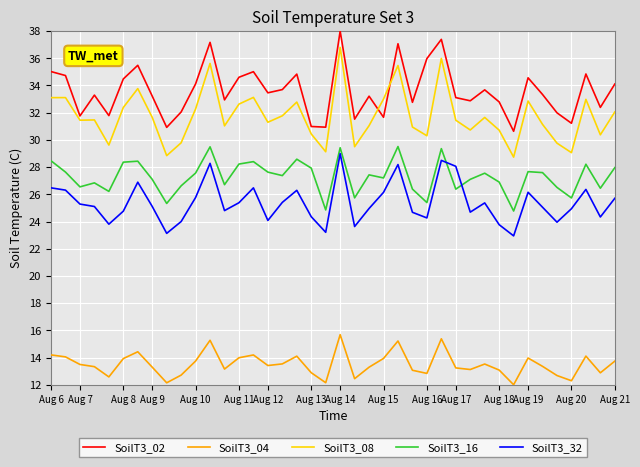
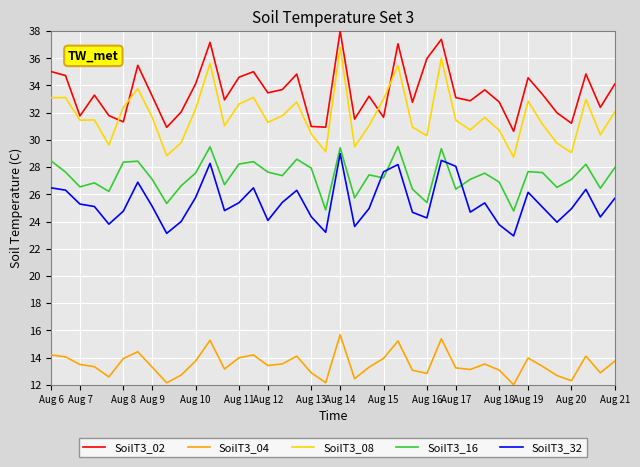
  {
    "SoilT3_02": {
      "Aug 6": 35.0,
      "Aug 7": 31.8,
-     "Aug 8": 34.5,
+     "Aug 8": 31.3,
      "Aug 9": 33.2,
      "Aug 10": 34.1,
      "Aug 11": 34.6,
      "Aug 12": 33.5,
      "Aug 13": 31.0,
      "Aug 14": 38.0,
      "Aug 15": 31.7,
      "Aug 16": 36.0,
      "Aug 17": 33.1,
      "Aug 18": 32.8,
      "Aug 19": 34.6,
      "Aug 20": 31.2,
      "Aug 21": 34.1
    },
    "SoilT3_16": {
      "Aug 6": 28.5,
      "Aug 7": 26.5,
      "Aug 8": 28.4,
      "Aug 9": 27.1,
      "Aug 10": 27.6,
      "Aug 11": 28.2,
      "Aug 12": 27.6,
      "Aug 13": 27.9,
      "Aug 14": 29.4,
      "Aug 15": 27.2,
      "Aug 16": 25.4,
      "Aug 17": 26.4,
      "Aug 18": 26.9,
      "Aug 19": 27.7,
-     "Aug 20": 25.7,
+     "Aug 20": 27.1,
      "Aug 21": 28.0
    },
    "SoilT3_32": {
      "Aug 6": 26.5,
      "Aug 7": 25.3,
      "Aug 8": 24.8,
      "Aug 9": 25.1,
      "Aug 10": 25.8,
      "Aug 11": 25.4,
      "Aug 12": 24.1,
      "Aug 13": 24.4,
      "Aug 14": 29.0,
-     "Aug 15": 26.1,
+     "Aug 15": 27.7,
      "Aug 16": 24.3,
      "Aug 17": 28.1,
      "Aug 18": 23.8,
      "Aug 19": 26.2,
      "Aug 20": 24.9,
      "Aug 21": 25.7
    }
  }
